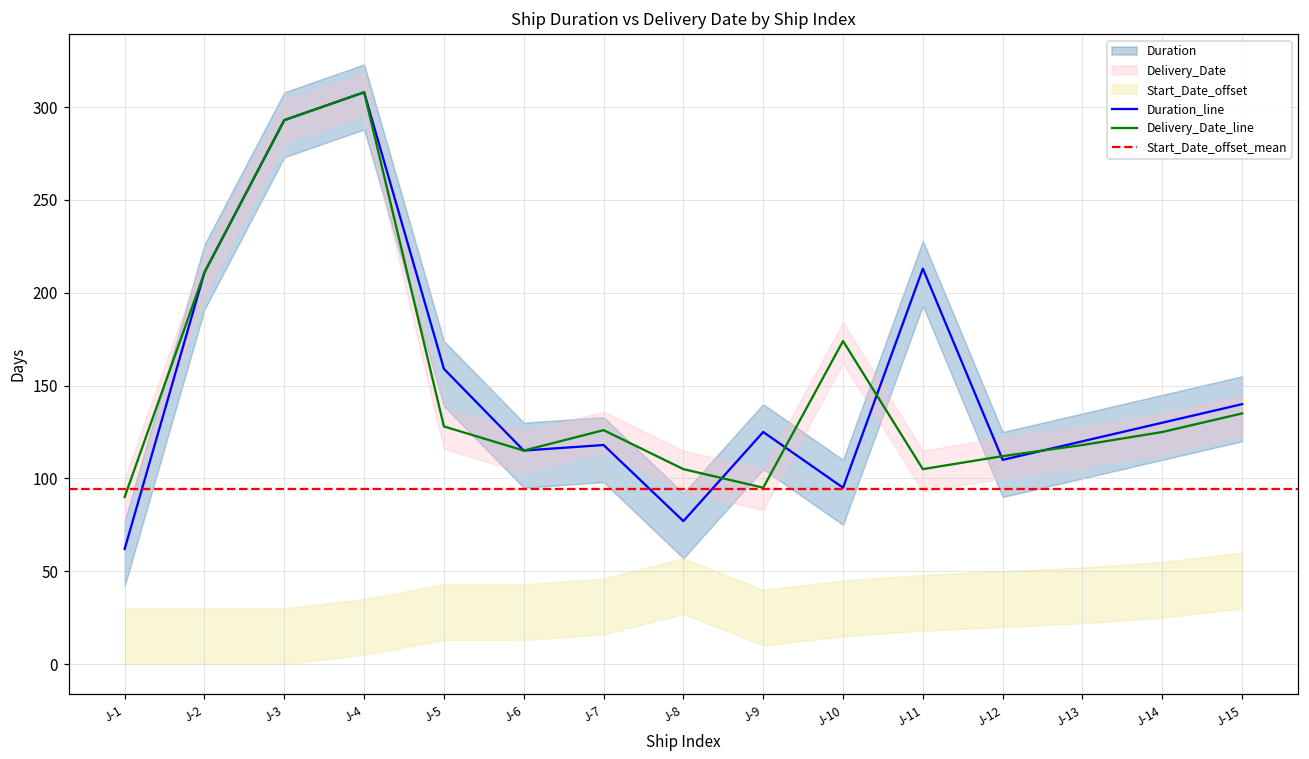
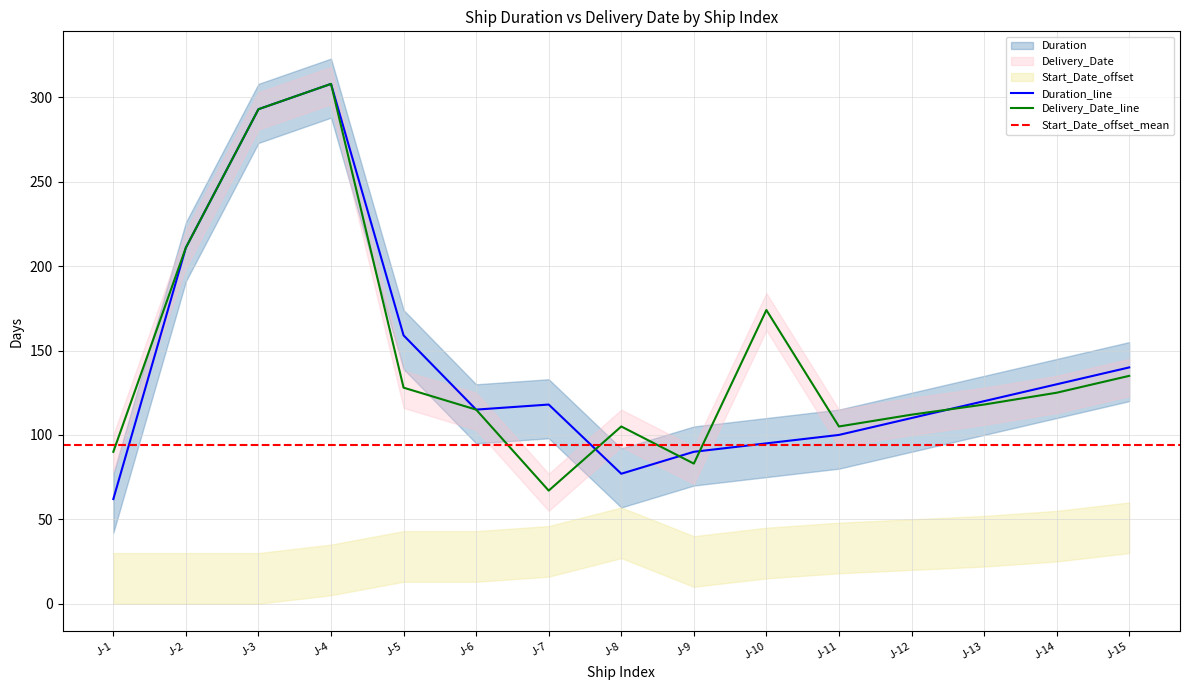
  {
    "Duration_line": {
      "J-1": 62,
      "J-5": 159,
      "J-7": 118,
      "J-8": 77,
-     "J-9": 125,
+     "J-9": 90,
      "J-10": 95,
-     "J-11": 213,
+     "J-11": 100,
      "J-12": 110,
      "J-13": 120,
      "J-14": 130,
      "J-15": 140
    },
    "Duration": {
      "J-8": 35,
      "J-9": 35
    },
    "Delivery_Date_line": {
      "J-1": 90,
      "J-5": 128,
-     "J-7": 126,
+     "J-7": 67,
      "J-8": 105,
-     "J-9": 95,
+     "J-9": 83,
      "J-10": 174,
      "J-11": 105,
      "J-12": 112,
      "J-13": 118,
      "J-14": 125,
      "J-15": 135
    }
  }
